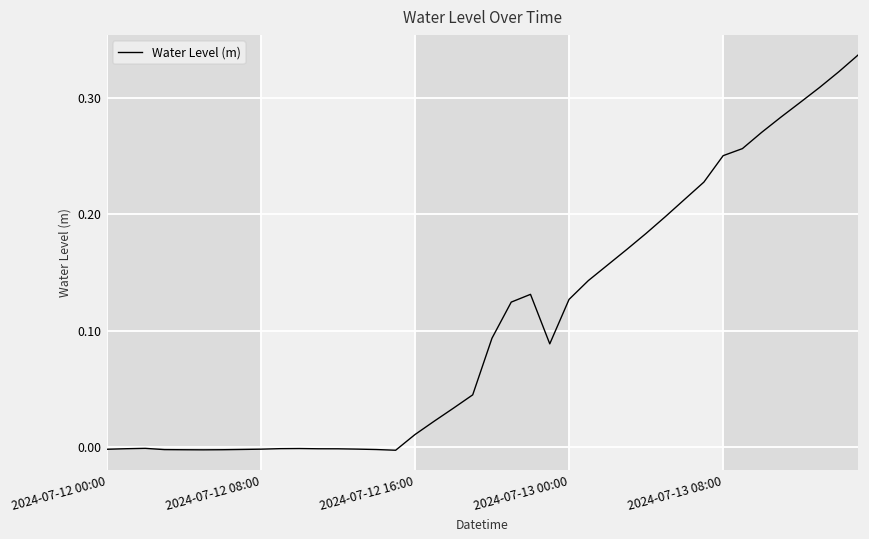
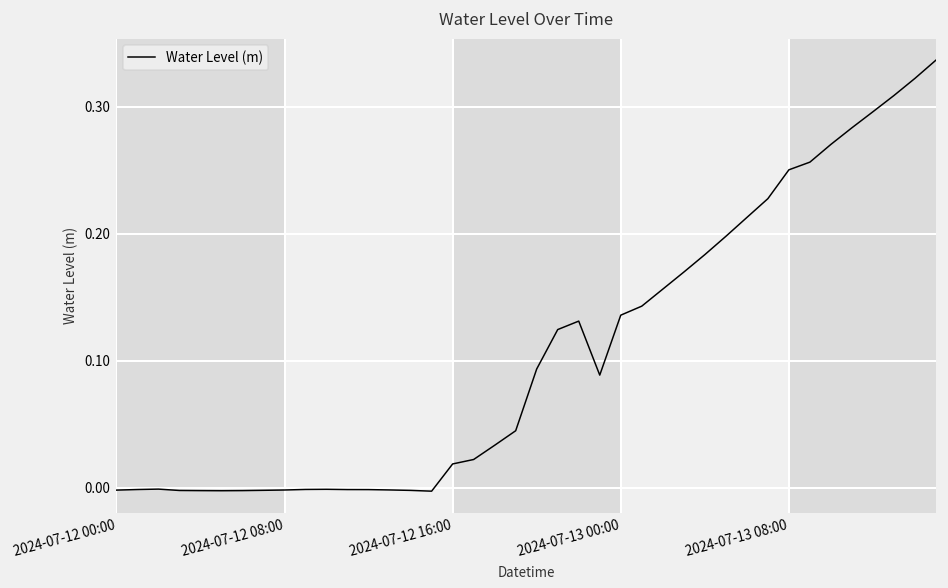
  {
    "2024-07-12 00:00": -0.002,
    "2024-07-12 08:00": -0.002,
-   "2024-07-12 16:00": 0.011,
-   "2024-07-13 00:00": 0.127,
+   "2024-07-12 16:00": 0.019,
+   "2024-07-13 00:00": 0.136,
    "2024-07-13 08:00": 0.250
  }
